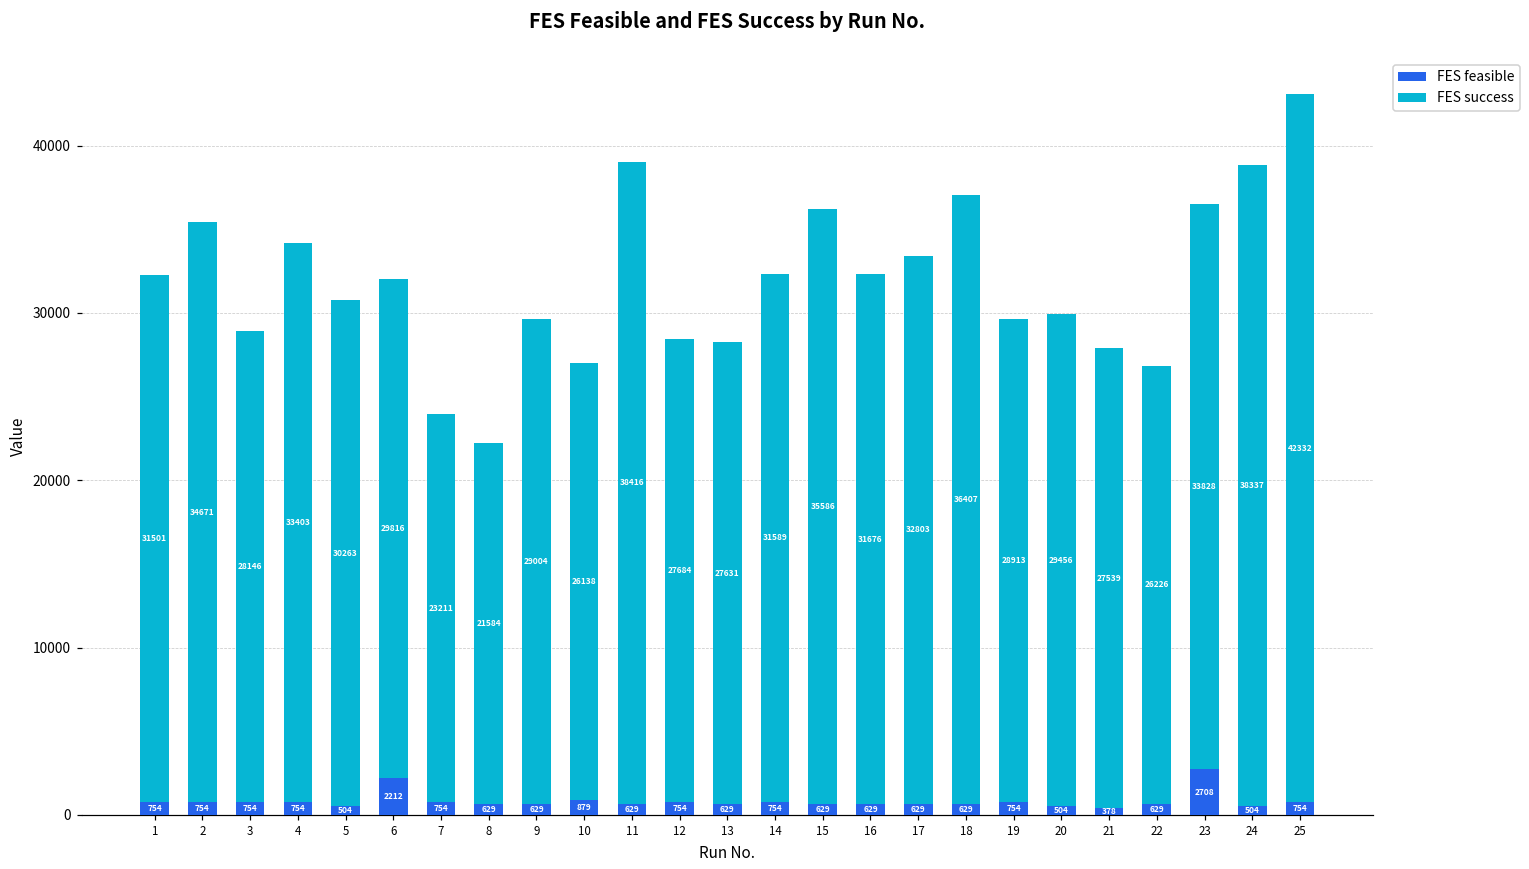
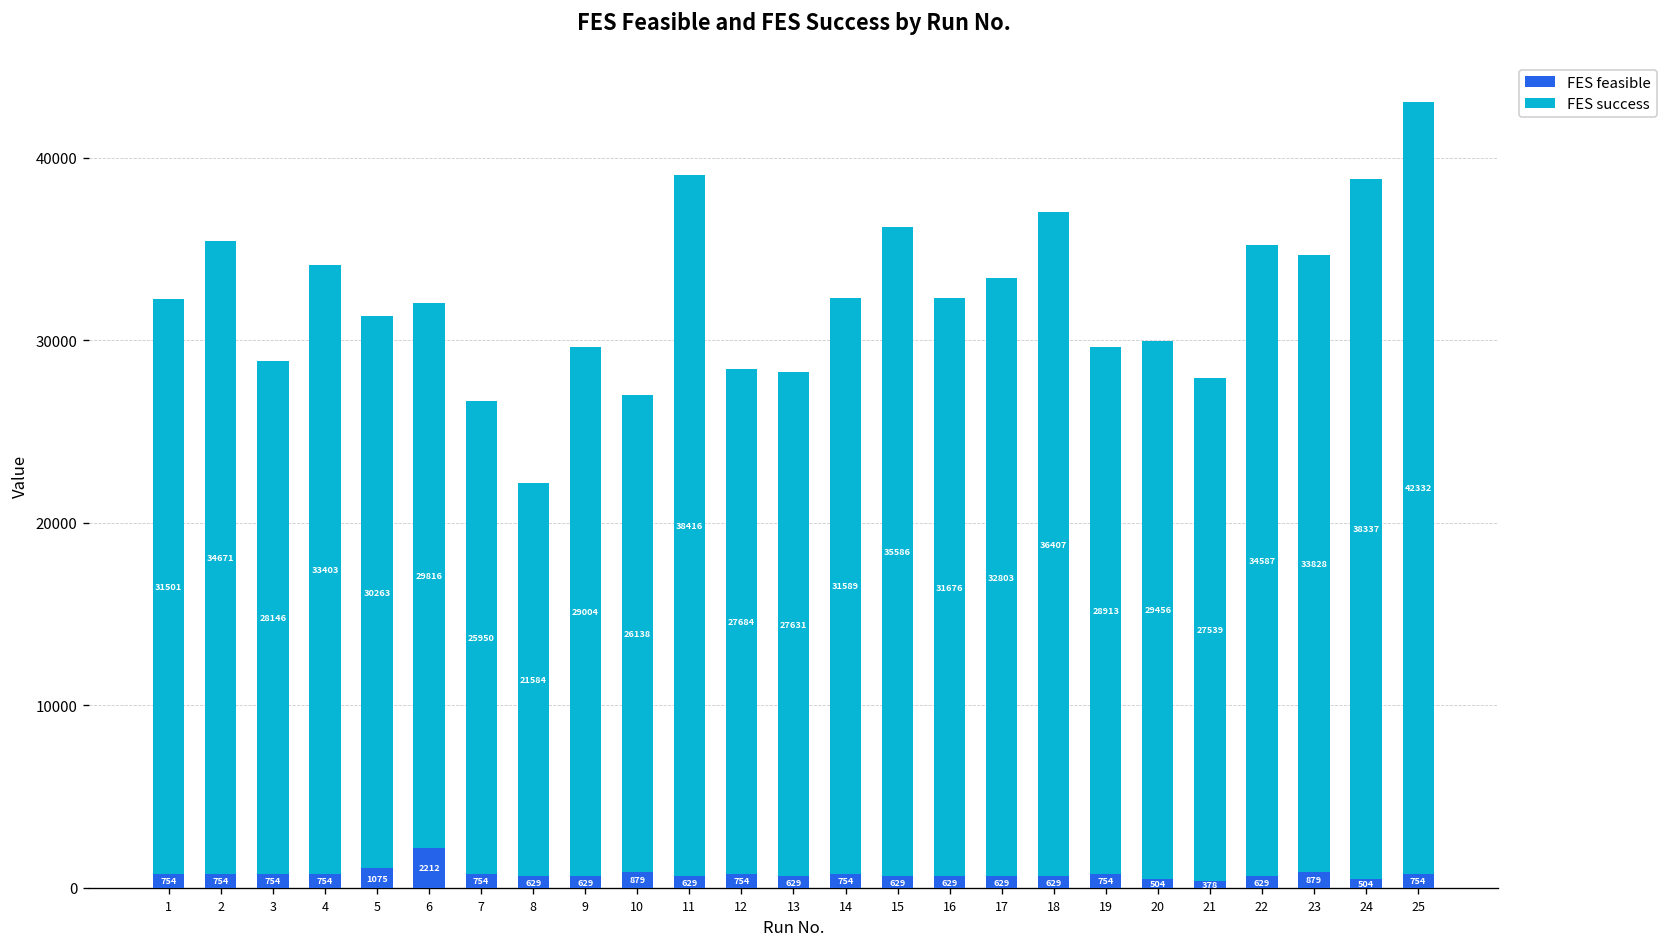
  {
    "FES feasible": {
      "1": 754,
      "2": 754,
      "3": 754,
      "4": 754,
-     "5": 504,
+     "5": 1075,
      "6": 2212,
      "7": 754,
      "8": 629,
      "9": 629,
      "10": 879,
      "11": 629,
      "12": 754,
      "13": 629,
      "14": 754,
      "15": 629,
      "16": 629,
      "17": 629,
      "18": 629,
      "19": 754,
      "20": 504,
      "21": 378,
      "22": 629,
-     "23": 2708,
+     "23": 879,
      "24": 504,
      "25": 754
    },
    "FES success": {
      "1": 31501,
      "2": 34671,
      "3": 28146,
      "4": 33403,
      "5": 30263,
      "6": 29816,
-     "7": 23211,
+     "7": 25950,
      "8": 21584,
      "9": 29004,
      "10": 26138,
      "11": 38416,
      "12": 27684,
      "13": 27631,
      "14": 31589,
      "15": 35586,
      "16": 31676,
      "17": 32803,
      "18": 36407,
      "19": 28913,
      "20": 29456,
      "21": 27539,
-     "22": 26226,
+     "22": 34587,
      "23": 33828,
      "24": 38337,
      "25": 42332
    }
  }
